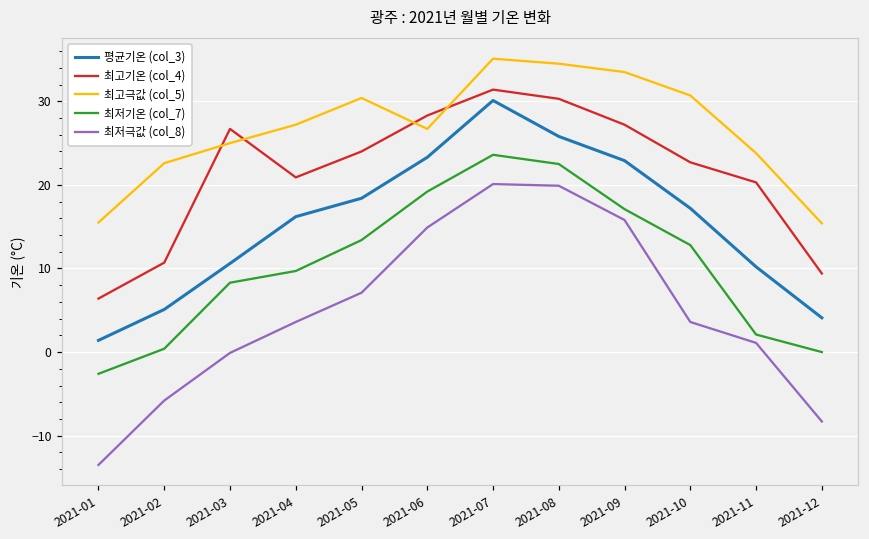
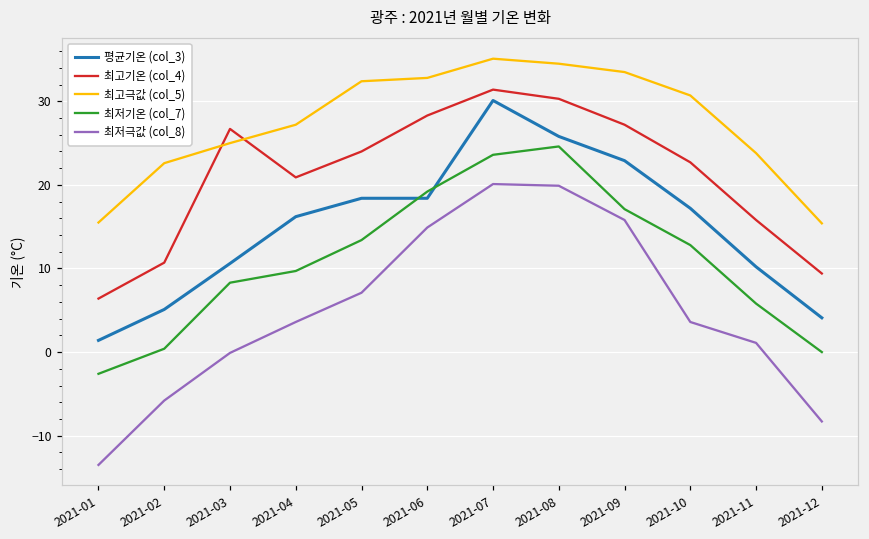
  {
    "평균기온 (col_3)": {
      "2021-01": 1,
      "2021-02": 5,
      "2021-03": 11,
      "2021-04": 16,
      "2021-05": 18,
-     "2021-06": 23,
+     "2021-06": 18,
      "2021-07": 30,
      "2021-08": 26,
      "2021-09": 23,
      "2021-10": 17,
      "2021-11": 10,
      "2021-12": 4
    },
    "최고기온 (col_4)": {
      "2021-01": 6,
      "2021-02": 11,
      "2021-03": 27,
      "2021-04": 21,
      "2021-05": 24,
      "2021-06": 28,
      "2021-07": 31,
      "2021-08": 30,
      "2021-09": 27,
      "2021-10": 23,
-     "2021-11": 20,
+     "2021-11": 16,
      "2021-12": 9
    },
    "최고극값 (col_5)": {
      "2021-01": 16,
      "2021-02": 23,
      "2021-03": 25,
      "2021-04": 27,
-     "2021-05": 30,
-     "2021-06": 27,
+     "2021-05": 32,
+     "2021-06": 33,
      "2021-07": 35,
      "2021-08": 35,
      "2021-09": 34,
      "2021-10": 31,
      "2021-11": 24,
      "2021-12": 15
    },
    "최저기온 (col_7)": {
      "2021-01": -3,
      "2021-02": 0,
      "2021-03": 8,
      "2021-04": 10,
      "2021-05": 13,
      "2021-06": 19,
      "2021-07": 24,
-     "2021-08": 23,
+     "2021-08": 25,
      "2021-09": 17,
      "2021-10": 13,
-     "2021-11": 2,
+     "2021-11": 6,
      "2021-12": 0
    },
    "최저극값 (col_8)": {
      "2021-01": -14,
      "2021-02": -6,
      "2021-03": 0,
      "2021-04": 4,
      "2021-05": 7,
      "2021-06": 15,
      "2021-07": 20,
      "2021-08": 20,
      "2021-09": 16,
      "2021-10": 4,
      "2021-11": 1,
      "2021-12": -8
    }
  }
